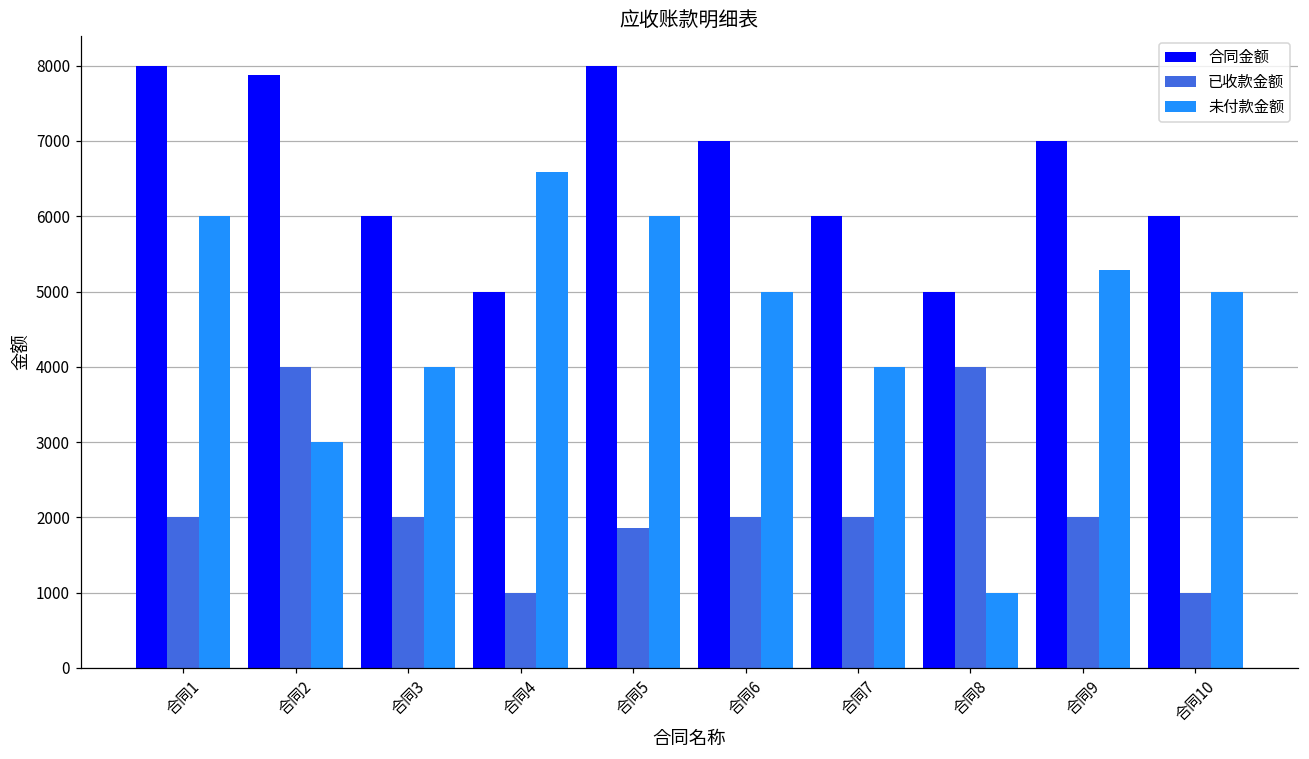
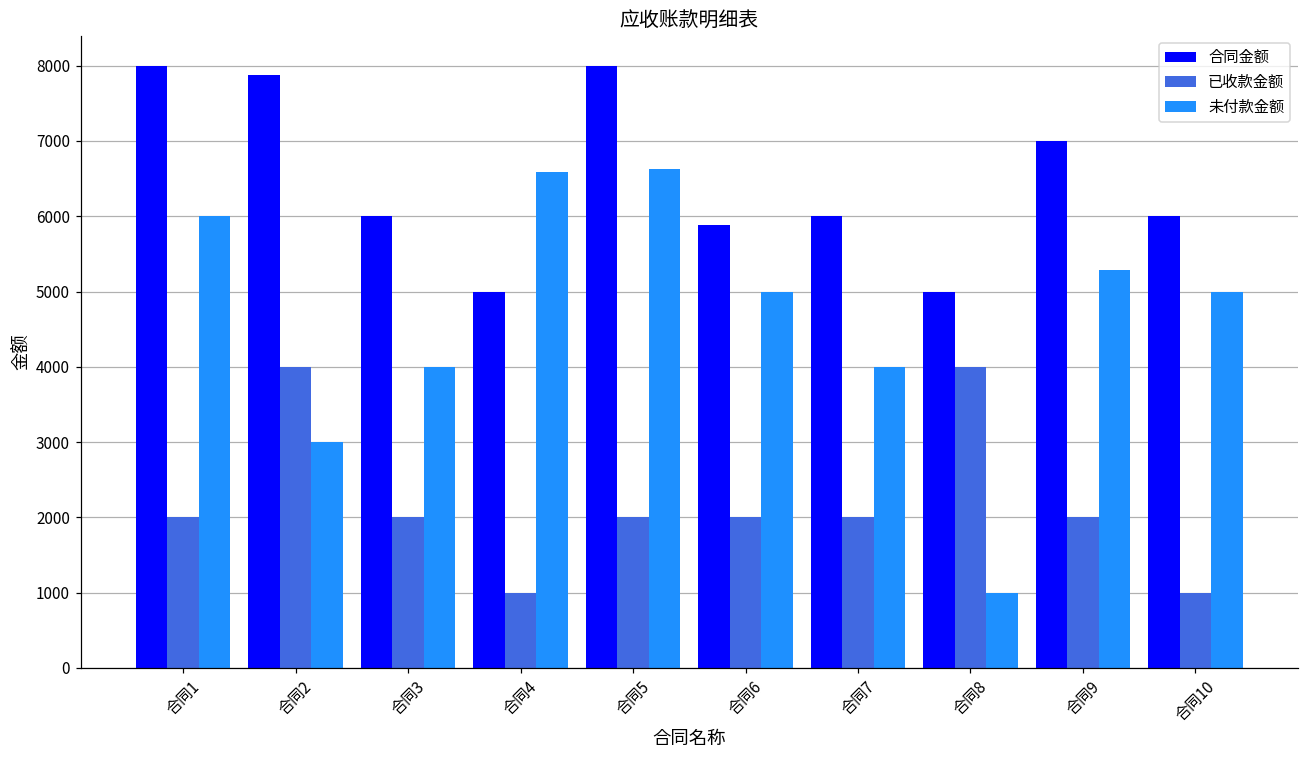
  {
    "合同金额": {
      "合同1": 8000,
      "合同2": 7900,
      "合同3": 6000,
      "合同4": 5000,
      "合同5": 8000,
-     "合同6": 7000,
+     "合同6": 5900,
      "合同7": 6000,
      "合同8": 5000,
      "合同9": 7000,
      "合同10": 6000
    },
    "已收款金额": {
      "合同1": 2000,
      "合同2": 4000,
      "合同3": 2000,
      "合同4": 1000,
-     "合同5": 1900,
+     "合同5": 2000,
      "合同6": 2000,
      "合同7": 2000,
      "合同8": 4000,
      "合同9": 2000,
      "合同10": 1000
    },
    "未付款金额": {
      "合同1": 6000,
      "合同2": 3000,
      "合同3": 4000,
      "合同4": 6600,
-     "合同5": 6000,
+     "合同5": 6600,
      "合同6": 5000,
      "合同7": 4000,
      "合同8": 1000,
      "合同9": 5300,
      "合同10": 5000
    }
  }
